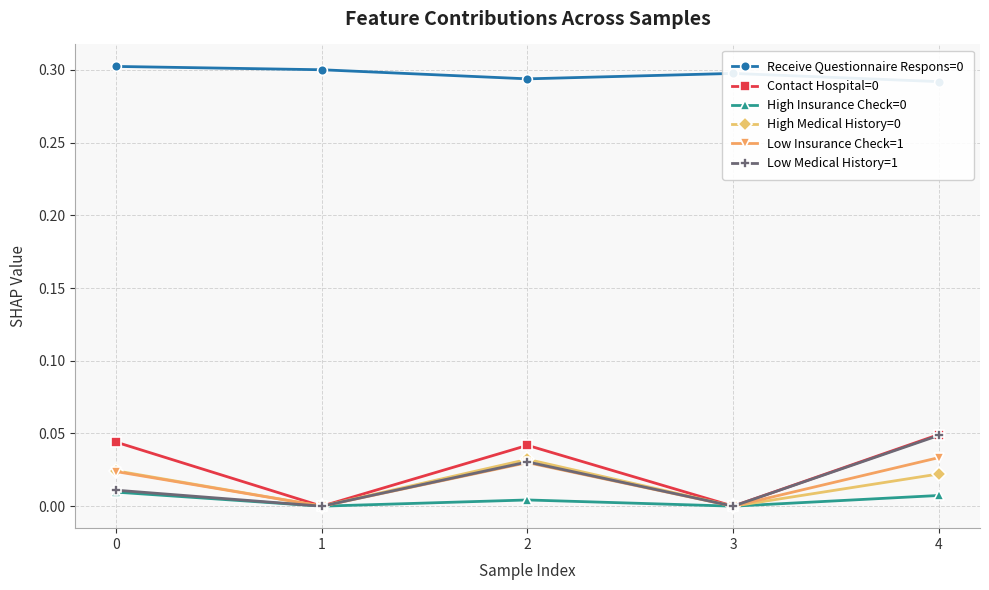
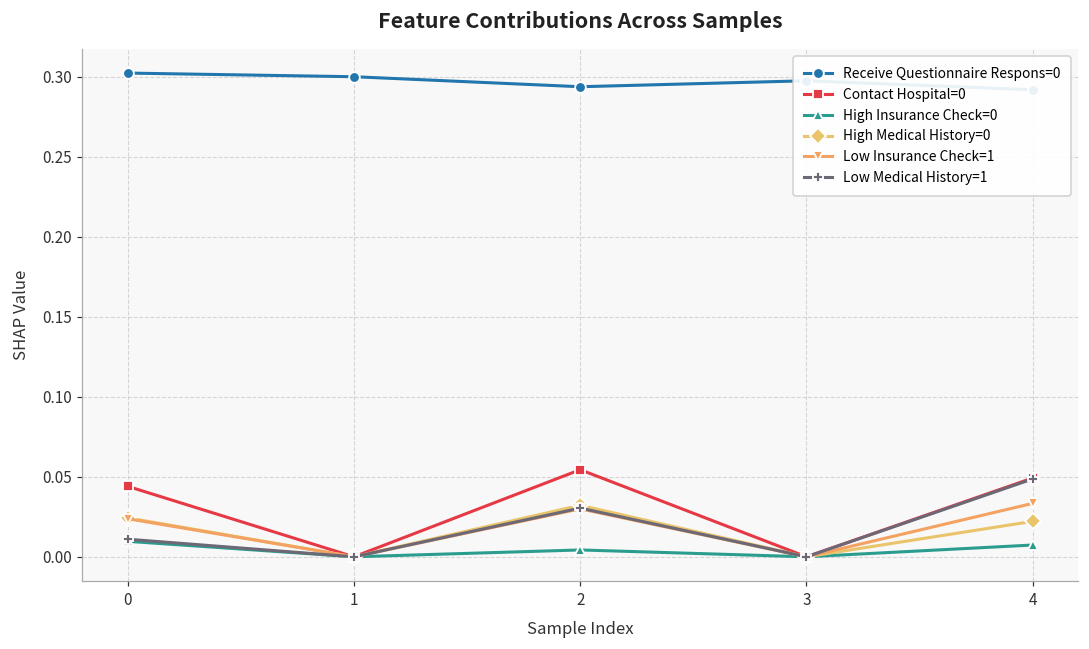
  {
    "Contact Hospital=0": {
      "0": 0.044,
-     "2": 0.042
+     "2": 0.054
    }
  }
